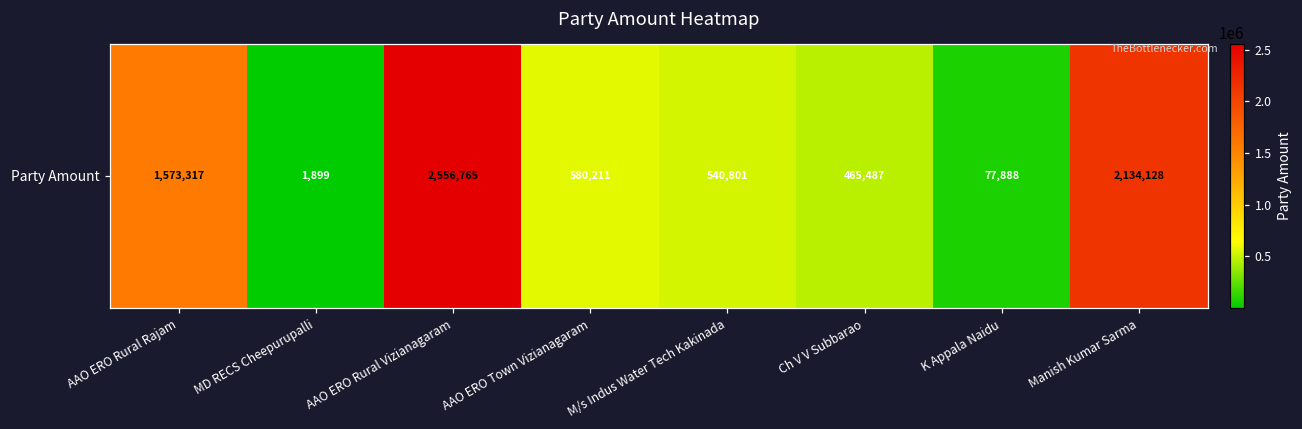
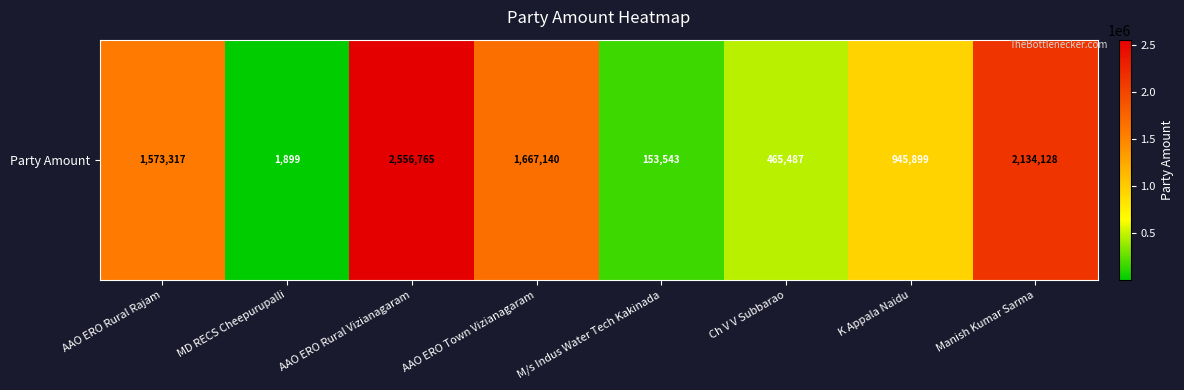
  {
    "Party Amount": {
      "AAO ERO Rural Rajam": "1,573,317",
      "MD RECS Cheepurupalli": "1,899",
      "AAO ERO Rural Vizianagaram": "2,556,765",
-     "AAO ERO Town Vizianagaram": "580,211",
-     "M/s Indus Water Tech Kakinada": "540,801",
+     "AAO ERO Town Vizianagaram": "1,667,140",
+     "M/s Indus Water Tech Kakinada": "153,543",
      "Ch V V Subbarao": "465,487",
-     "K Appala Naidu": "77,888"
+     "K Appala Naidu": "945,899"
    }
  }
